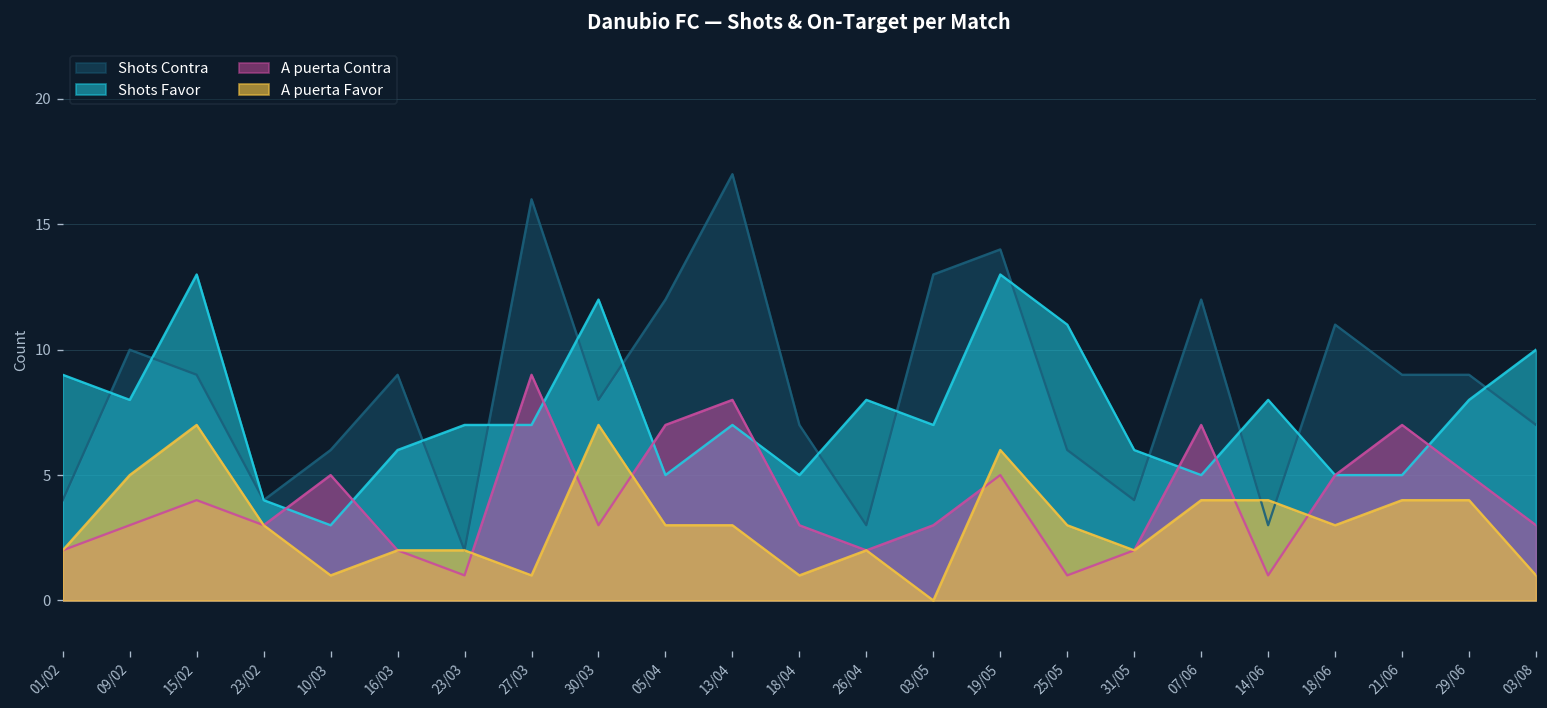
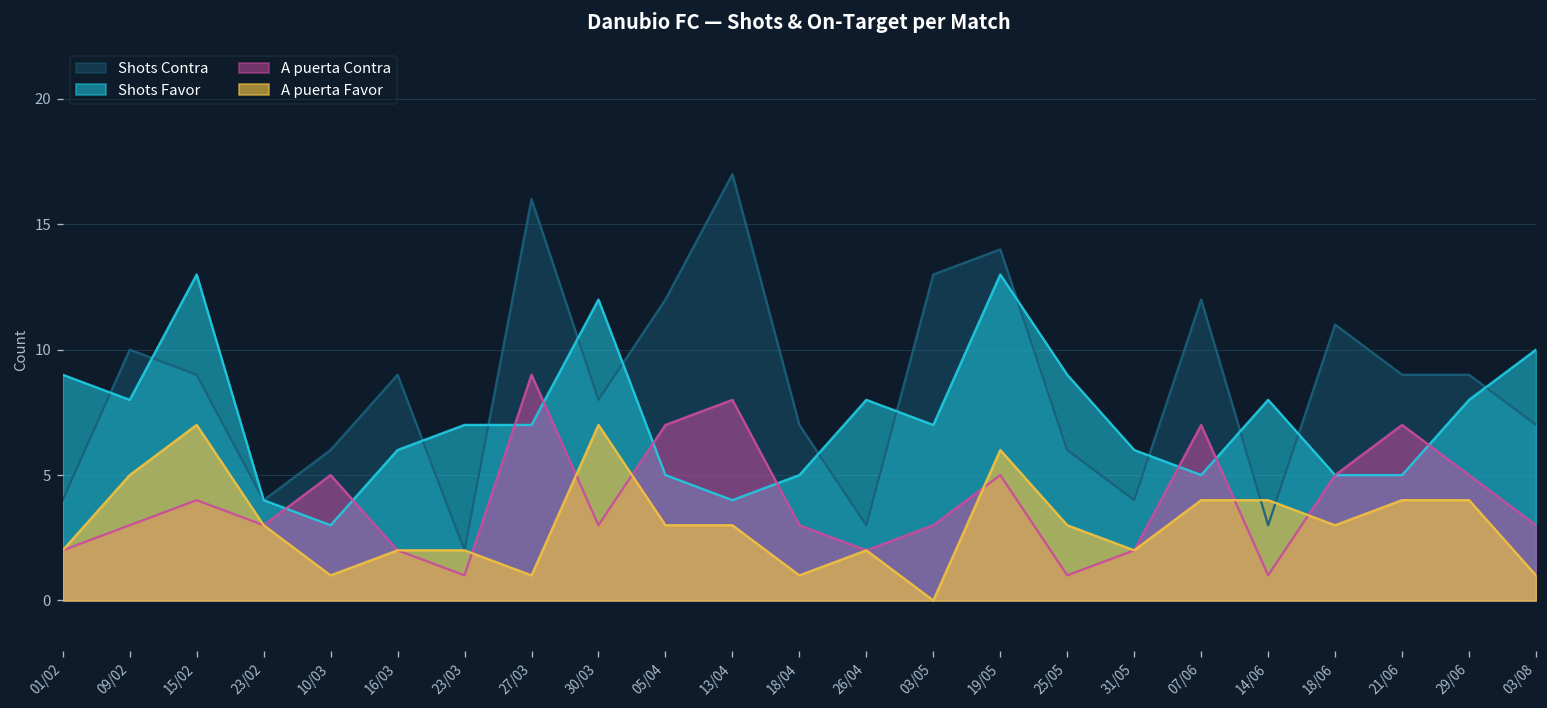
  {
    "Shots Contra": {
      "01/02": 4,
      "09/02": 10,
      "15/02": 9,
      "10/03": 6,
      "16/03": 9,
      "27/03": 16,
      "30/03": 8,
      "05/04": 12,
      "13/04": 17,
      "18/04": 7,
      "26/04": 3,
      "03/05": 13,
      "19/05": 14,
      "25/05": 6,
      "31/05": 4,
      "07/06": 12,
      "14/06": 3,
      "18/06": 11,
      "21/06": 9,
      "29/06": 9,
      "03/08": 7
    },
    "Shots Favor": {
      "01/02": 9,
      "09/02": 8,
      "15/02": 13,
      "10/03": 3,
      "16/03": 6,
      "23/03": 7,
      "27/03": 7,
      "30/03": 12,
      "05/04": 5,
-     "13/04": 7,
+     "13/04": 4,
      "18/04": 5,
      "26/04": 8,
      "03/05": 7,
      "19/05": 13,
-     "25/05": 11,
+     "25/05": 9,
      "31/05": 6,
      "07/06": 5,
      "14/06": 8,
      "21/06": 5,
      "29/06": 8,
      "03/08": 10
    },
    "A puerta Contra": {
      "09/02": 3,
      "15/02": 4,
      "10/03": 5,
      "23/03": 1,
      "27/03": 9,
      "30/03": 3,
      "05/04": 7,
      "13/04": 8,
      "18/04": 3,
      "03/05": 3,
      "19/05": 5,
      "25/05": 1,
      "07/06": 7,
      "14/06": 1,
      "21/06": 7,
      "29/06": 5,
      "03/08": 3
    },
    "A puerta Favor": {
      "09/02": 5,
      "15/02": 7,
      "10/03": 1,
      "27/03": 1,
      "30/03": 7,
      "05/04": 3,
      "13/04": 3,
      "18/04": 1,
      "03/05": 0,
      "19/05": 6,
      "25/05": 3,
      "07/06": 4,
      "14/06": 4,
      "18/06": 3,
      "21/06": 4,
      "29/06": 4,
      "03/08": 1
    }
  }
